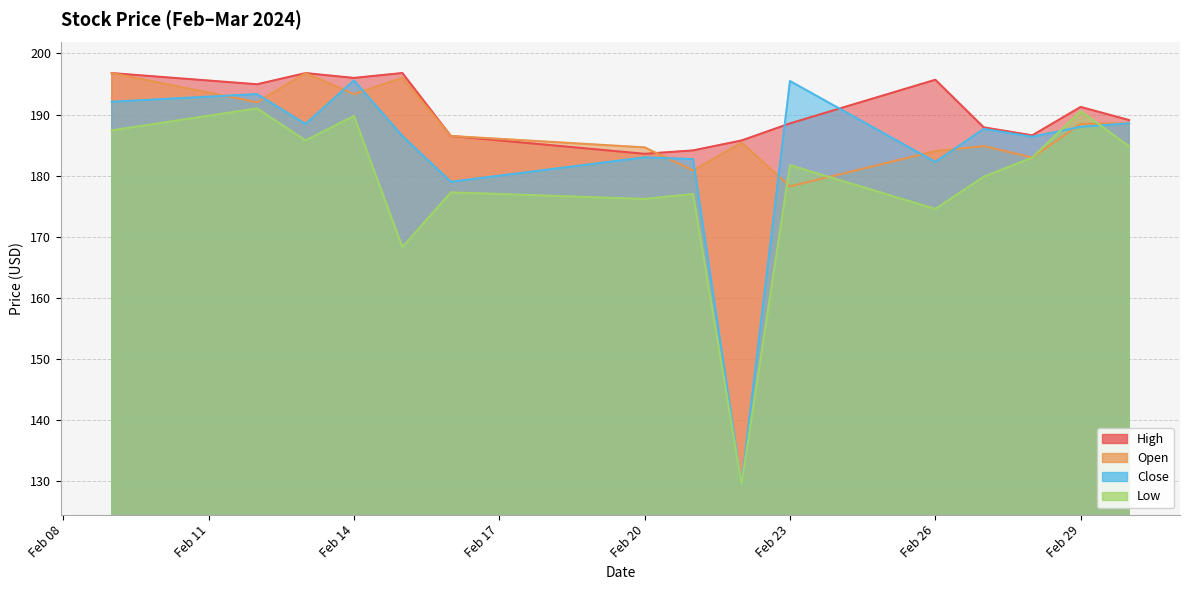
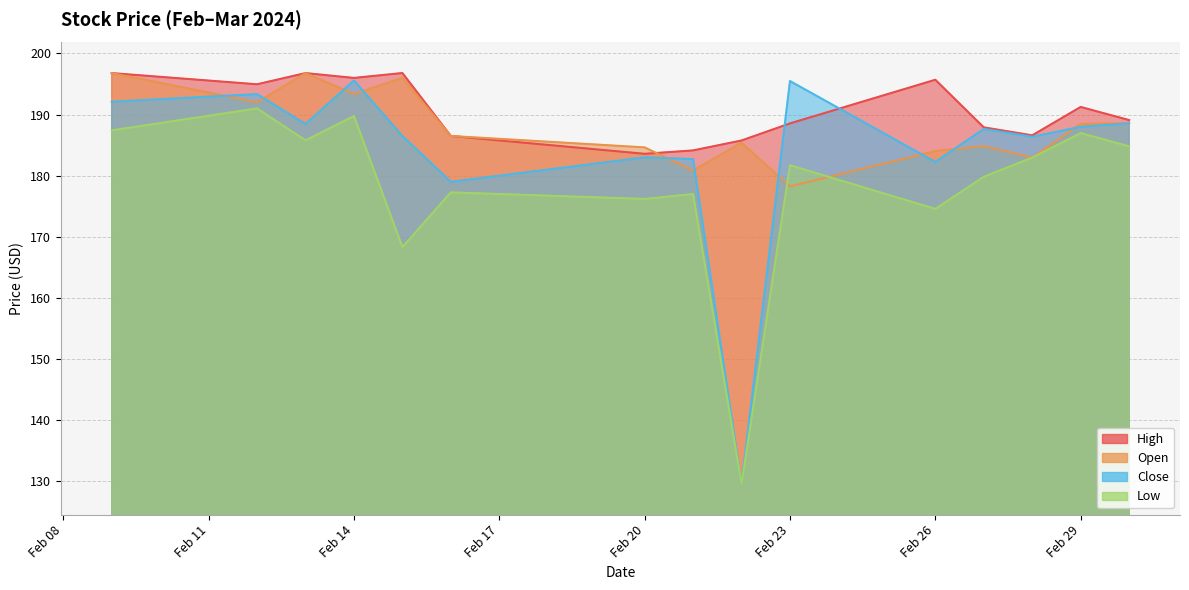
  {
    "High": {
      "Feb 14": 196,
      "Feb 20": 184,
      "Feb 23": 189,
      "Feb 26": 196,
      "Feb 29": 191
    },
    "Open": {
      "Feb 14": 193,
      "Feb 20": 185,
      "Feb 23": 178,
      "Feb 26": 184,
      "Feb 29": 188
    },
    "Close": {
      "Feb 14": 196,
      "Feb 20": 183,
      "Feb 23": 195,
      "Feb 26": 182,
      "Feb 29": 188
    },
    "Low": {
      "Feb 14": 190,
      "Feb 20": 176,
      "Feb 23": 182,
      "Feb 26": 175,
-     "Feb 29": 191
+     "Feb 29": 187
    }
  }
